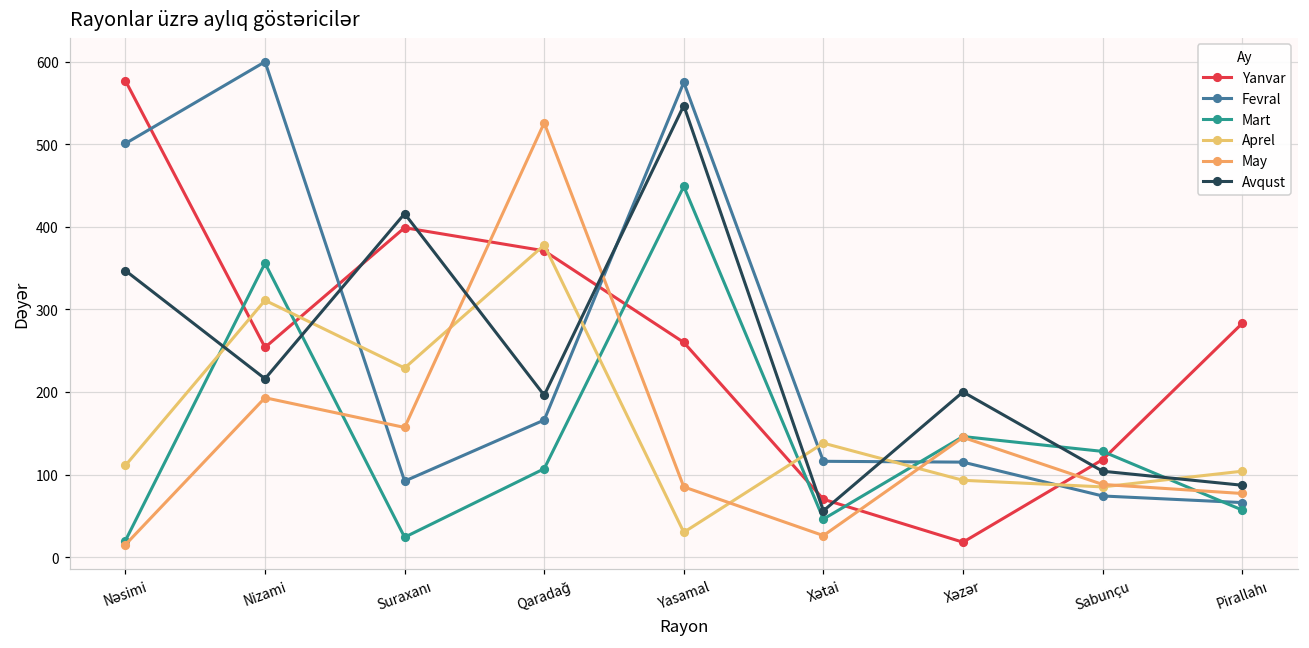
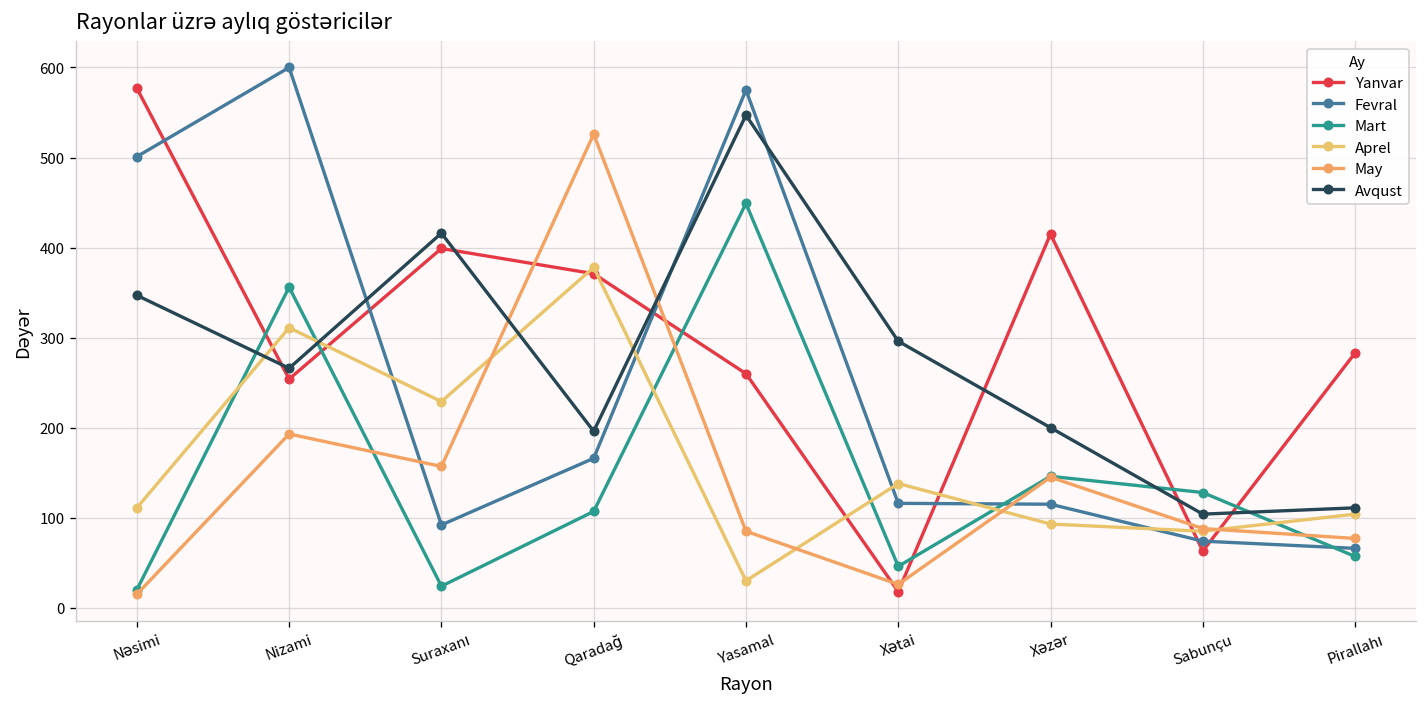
  {
    "Yanvar": {
      "Nəsimi": 580,
      "Nizami": 250,
      "Suraxanı": 400,
      "Qaradağ": 370,
      "Yasamal": 260,
-     "Xətai": 70,
-     "Xəzər": 20,
-     "Sabunçu": 120,
+     "Xətai": 20,
+     "Xəzər": 420,
+     "Sabunçu": 60,
      "Pirallahı": 280
    },
    "Avqust": {
      "Nəsimi": 350,
-     "Nizami": 220,
+     "Nizami": 270,
      "Suraxanı": 420,
      "Qaradağ": 200,
      "Yasamal": 550,
-     "Xətai": 60,
+     "Xətai": 300,
      "Xəzər": 200,
      "Sabunçu": 100,
-     "Pirallahı": 90
+     "Pirallahı": 110
    }
  }
